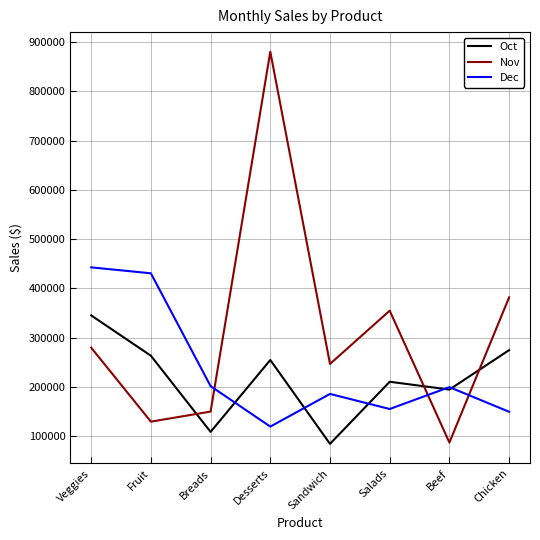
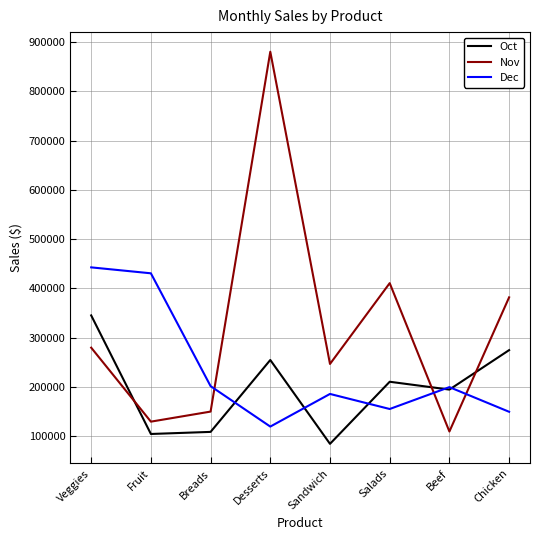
  {
    "Oct": {
      "Veggies": 350000,
-     "Fruit": 260000,
+     "Fruit": 110000,
      "Breads": 110000,
      "Desserts": 260000,
      "Sandwich": 90000,
      "Salads": 210000,
      "Chicken": 280000
    },
    "Nov": {
      "Veggies": 280000,
      "Fruit": 130000,
      "Breads": 150000,
      "Desserts": 880000,
      "Sandwich": 250000,
-     "Salads": 360000,
-     "Beef": 90000,
+     "Salads": 410000,
+     "Beef": 110000,
      "Chicken": 380000
    },
    "Dec": {
      "Veggies": 440000,
      "Fruit": 430000,
      "Breads": 200000,
      "Desserts": 120000,
      "Sandwich": 190000,
      "Salads": 160000,
      "Chicken": 150000
    }
  }
